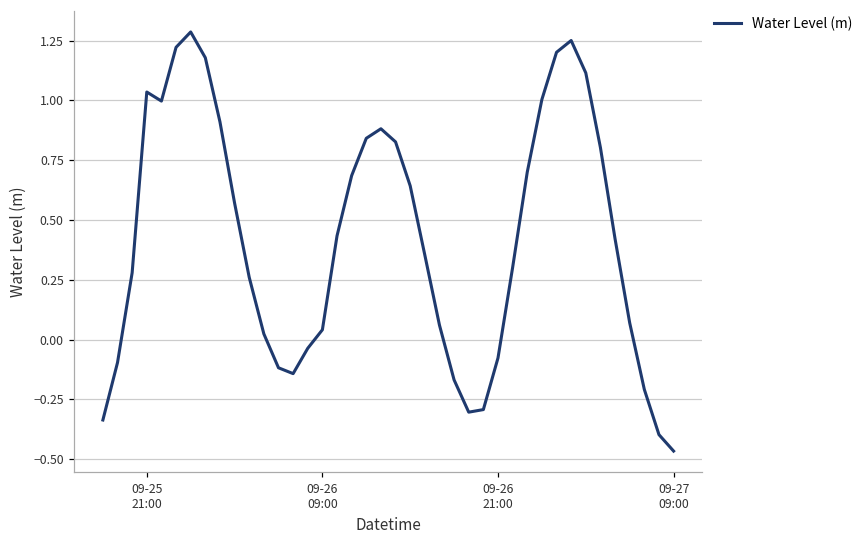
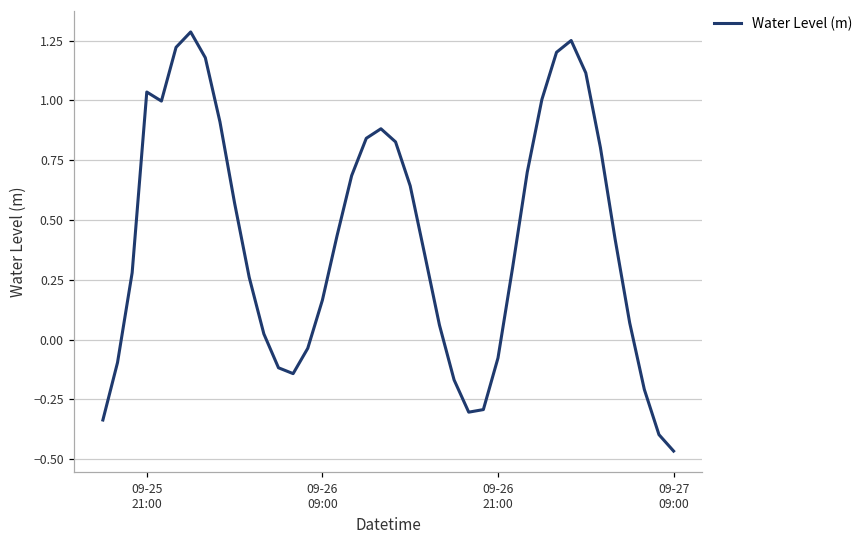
  {
    "09-25 21:00": 1.04,
-   "09-26 09:00": 0.04,
+   "09-26 09:00": 0.16,
    "09-26 21:00": -0.08,
    "09-27 09:00": -0.47
  }
